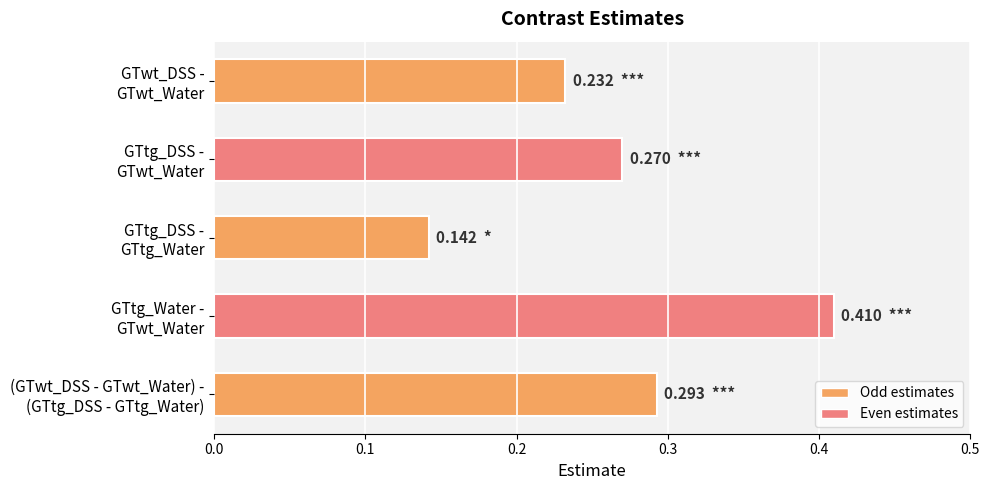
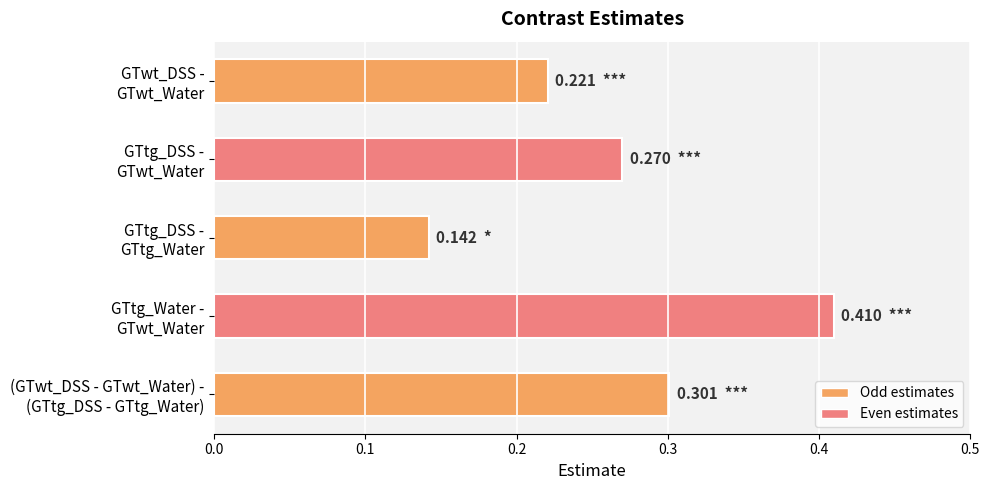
  {
-   "GTwt_DSS - GTwt_Water": 0.232,
+   "GTwt_DSS - GTwt_Water": 0.221,
    "GTtg_DSS - GTwt_Water": 0.270,
    "GTtg_DSS - GTtg_Water": 0.142,
    "GTtg_Water - GTwt_Water": 0.410,
-   "(GTwt_DSS - GTwt_Water) - (GTtg_DSS - GTtg_Water)": 0.293
+   "(GTwt_DSS - GTwt_Water) - (GTtg_DSS - GTtg_Water)": 0.301
  }
